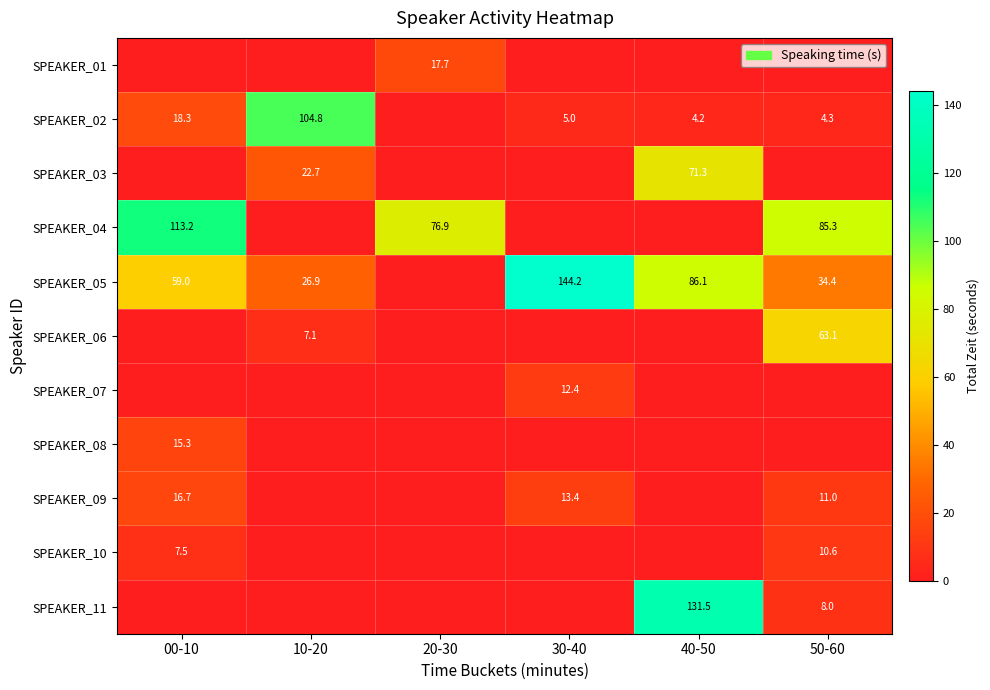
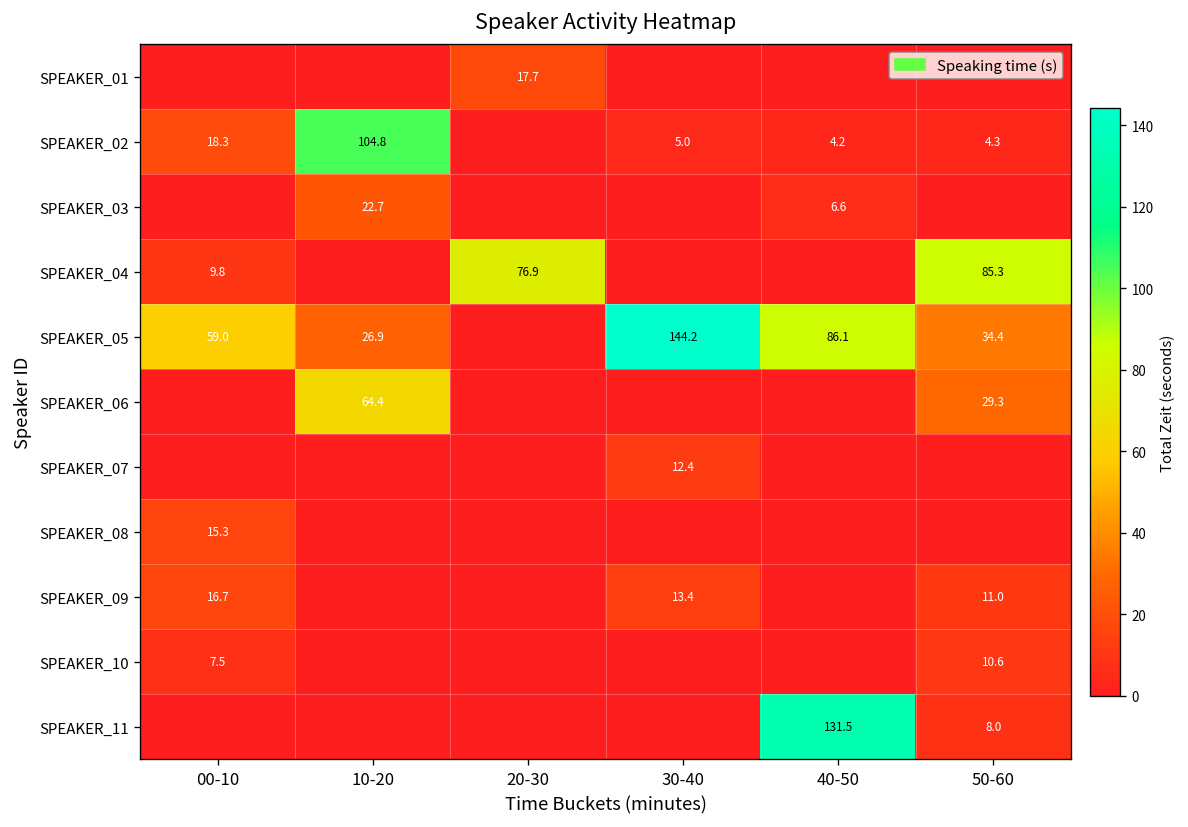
  {
    "SPEAKER_01": {
      "20-30": 17.7
    },
    "SPEAKER_02": {
      "00-10": 18.3,
      "10-20": 104.8,
      "30-40": 5.0,
      "40-50": 4.2,
      "50-60": 4.3
    },
    "SPEAKER_03": {
      "10-20": 22.7,
-     "40-50": 71.3
+     "40-50": 6.6
    },
    "SPEAKER_04": {
-     "00-10": 113.2,
+     "00-10": 9.8,
      "20-30": 76.9,
      "50-60": 85.3
    },
    "SPEAKER_05": {
      "00-10": 59.0,
      "10-20": 26.9,
      "30-40": 144.2,
      "40-50": 86.1,
      "50-60": 34.4
    },
    "SPEAKER_06": {
-     "10-20": 7.1,
-     "50-60": 63.1
+     "10-20": 64.4,
+     "50-60": 29.3
    },
    "SPEAKER_07": {
      "30-40": 12.4
    },
    "SPEAKER_08": {
      "00-10": 15.3
    },
    "SPEAKER_09": {
      "00-10": 16.7,
      "30-40": 13.4,
      "50-60": 11.0
    },
    "SPEAKER_10": {
      "00-10": 7.5,
      "50-60": 10.6
    },
    "SPEAKER_11": {
      "40-50": 131.5,
      "50-60": 8.0
    }
  }
